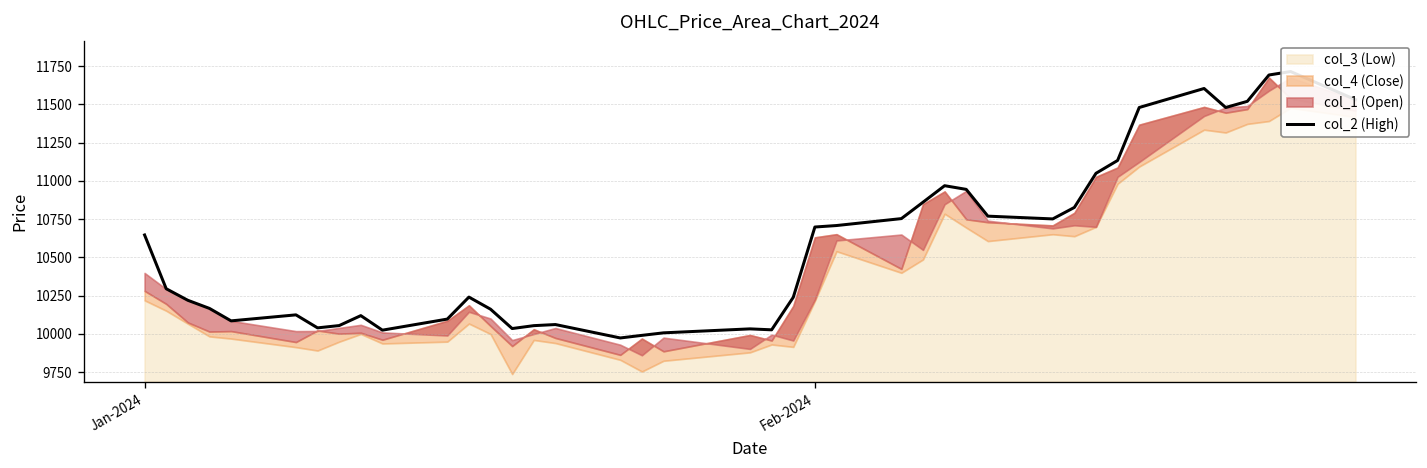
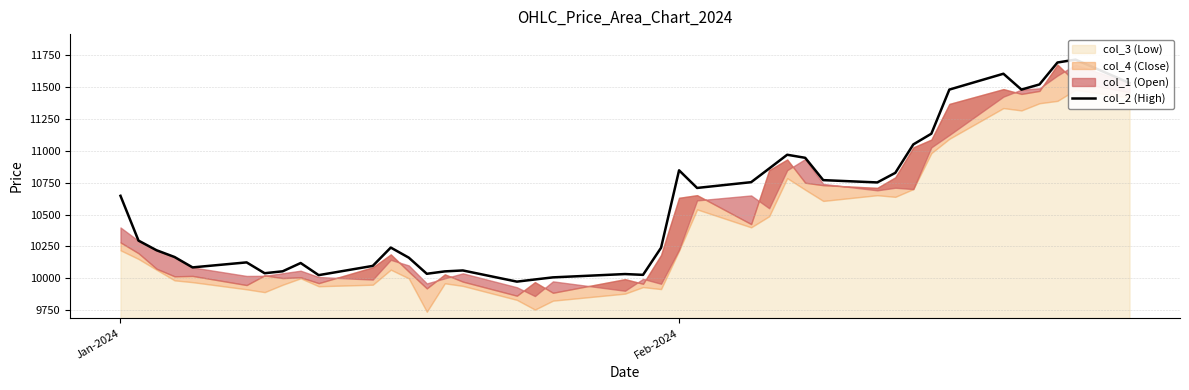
  {
    "col_2 (High)": {
      "Jan-2024": 10650,
-     "Feb-2024": 10700
+     "Feb-2024": 10850
    },
    "col_3 (Low)": {
      "Jan-2024": 10220,
      "Feb-2024": 10220
    }
  }
